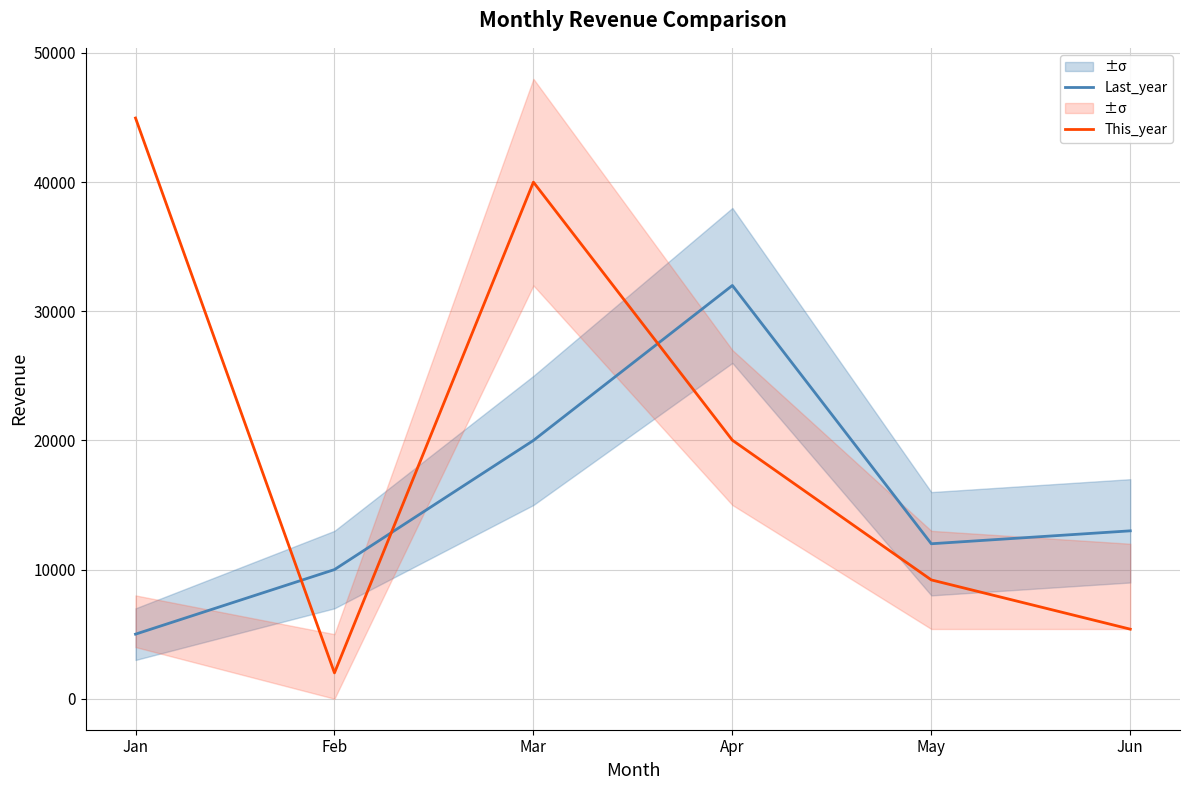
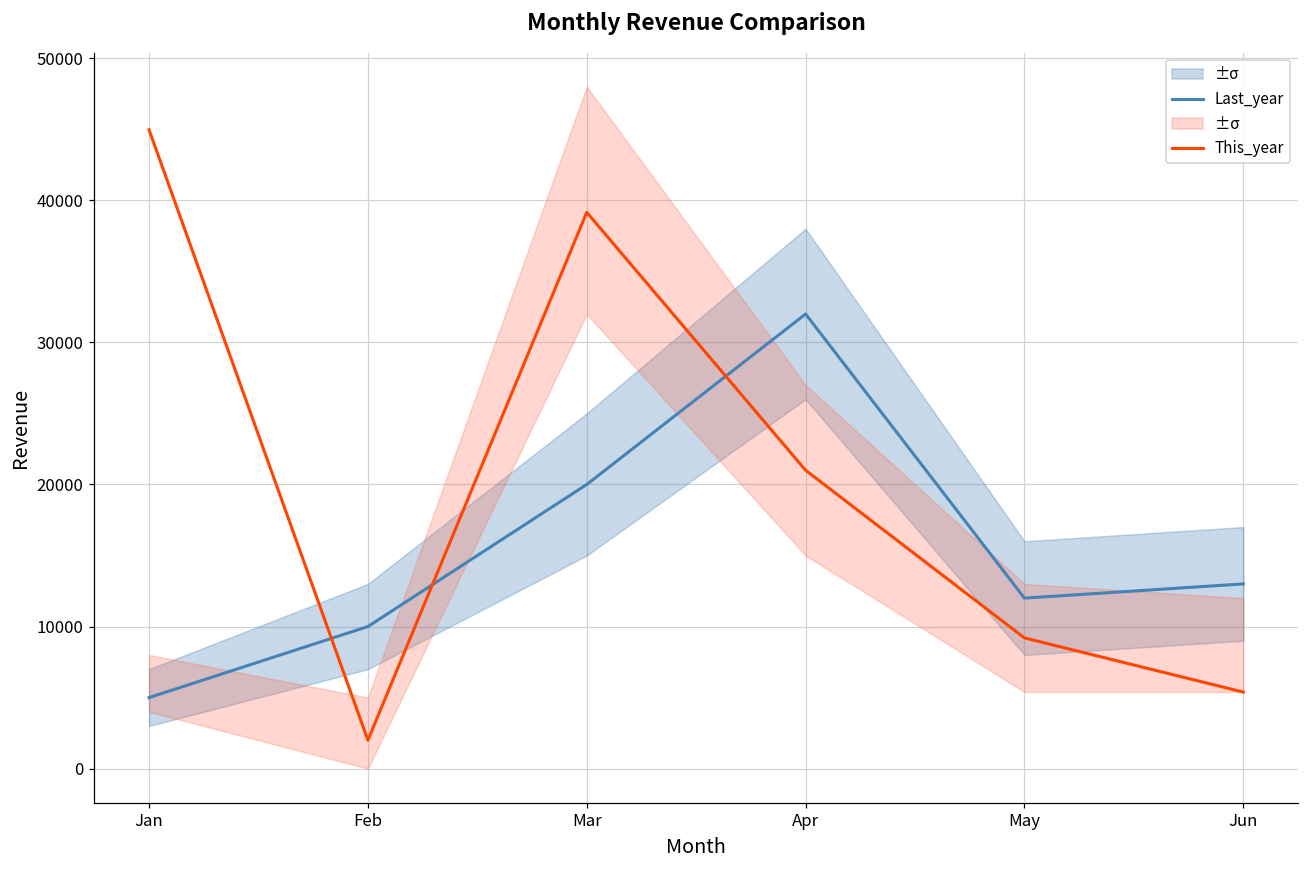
  {
    "This_year": {
      "Jan": 45000,
      "Feb": 2000,
-     "Mar": 40000,
-     "Apr": 20000,
+     "Mar": 39200,
+     "Apr": 21000,
      "May": 9200,
      "Jun": 5400
    }
  }
